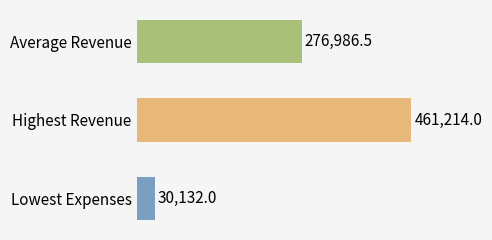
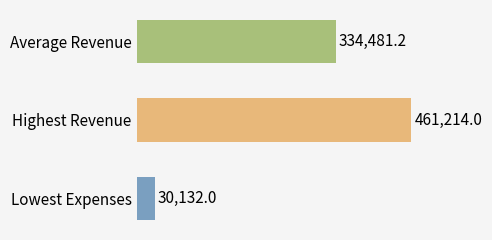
  {
-   "Average Revenue": "276,986.5",
+   "Average Revenue": "334,481.2",
    "Highest Revenue": "461,214.0",
    "Lowest Expenses": "30,132.0"
  }
